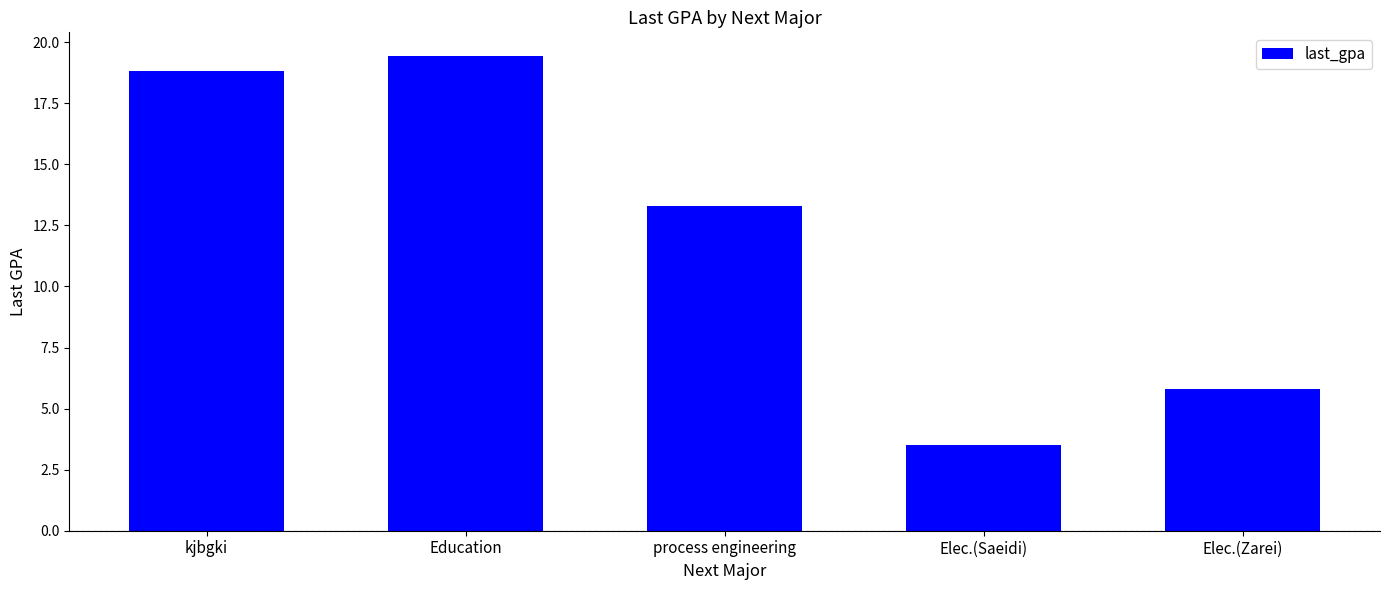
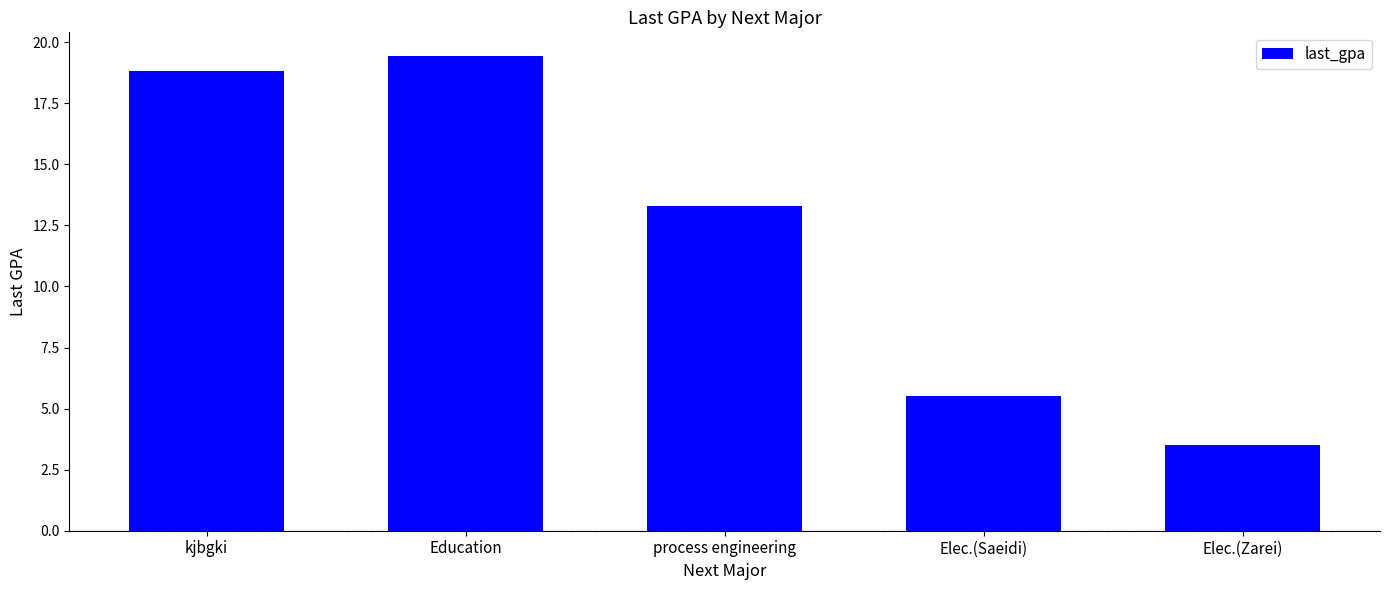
  {
    "kjbgki": 18.8,
    "Education": 19.4,
    "process engineering": 13.3,
-   "Elec.(Saeidi)": 3.5,
-   "Elec.(Zarei)": 5.8
+   "Elec.(Saeidi)": 5.5,
+   "Elec.(Zarei)": 3.5
  }
